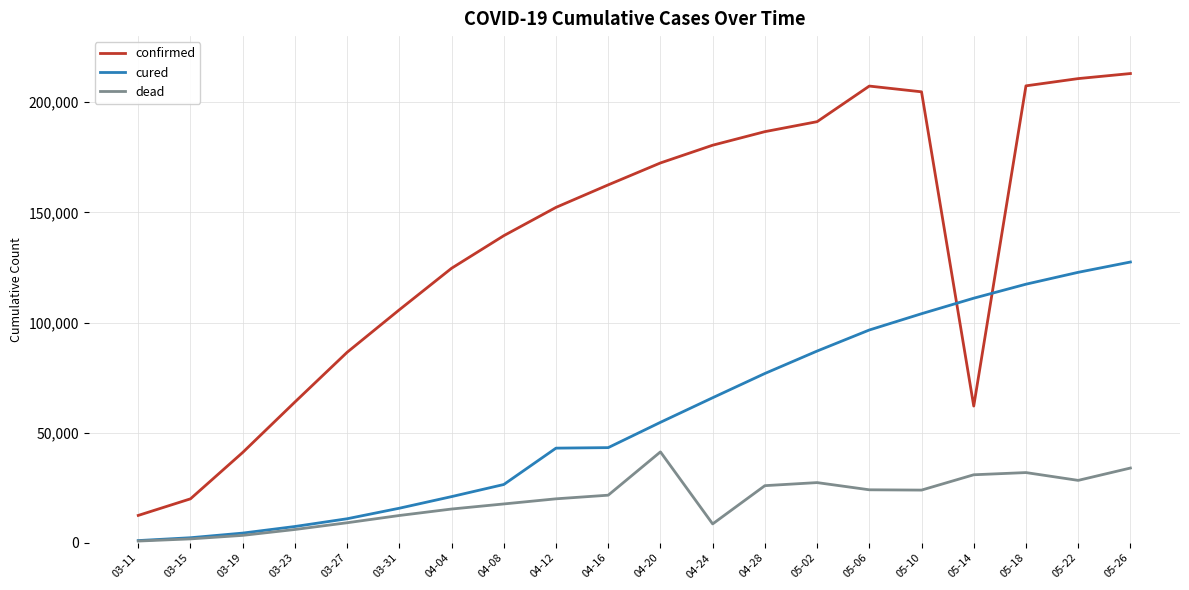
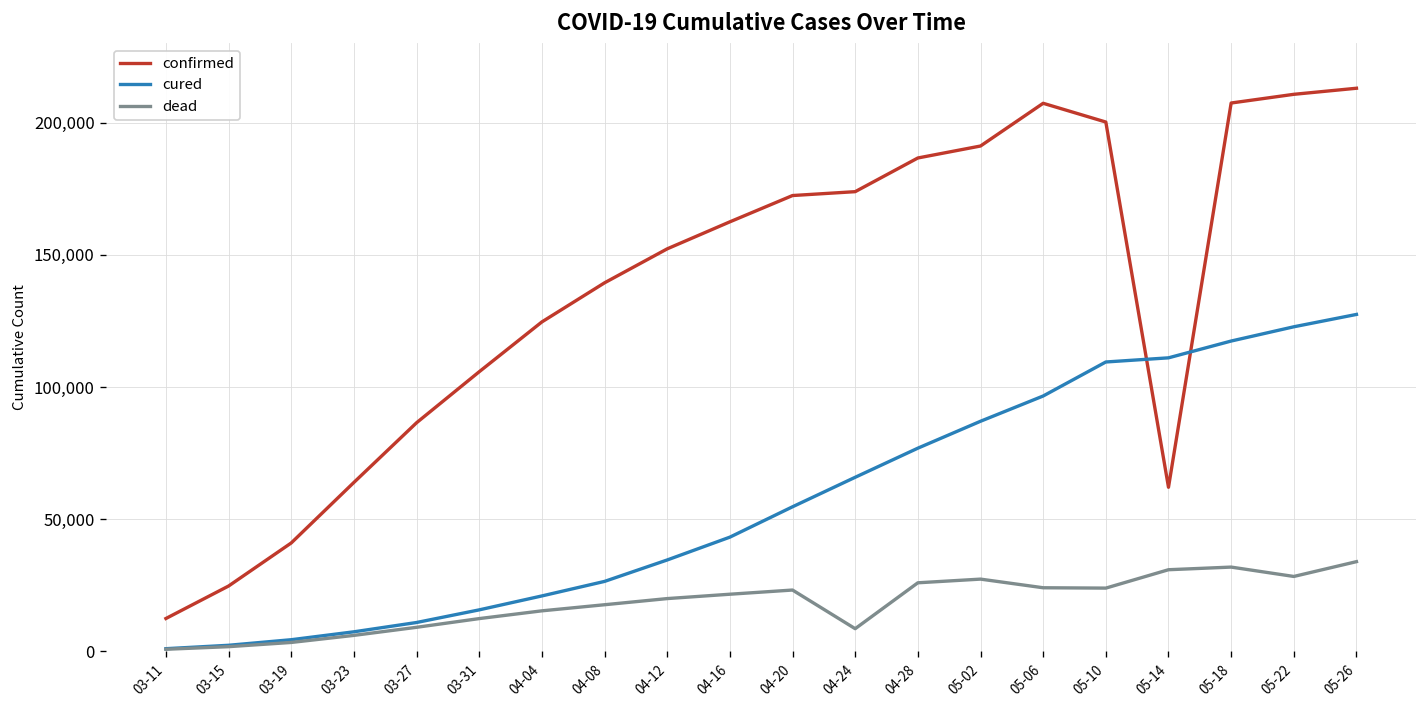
  {
    "confirmed": {
      "03-11": "12,000",
-     "03-15": "20,000",
+     "03-15": "25,000",
      "03-19": "41,000",
      "03-23": "64,000",
      "03-27": "86,000",
      "03-31": "106,000",
      "04-04": "125,000",
      "04-08": "139,000",
      "04-12": "152,000",
      "04-16": "162,000",
      "04-20": "172,000",
-     "04-24": "180,000",
+     "04-24": "174,000",
      "04-28": "187,000",
      "05-02": "191,000",
      "05-06": "207,000",
-     "05-10": "205,000",
+     "05-10": "200,000",
      "05-14": "62,000",
      "05-18": "207,000",
      "05-22": "211,000",
      "05-26": "213,000"
    },
    "cured": {
      "03-23": "7,000",
      "03-27": "11,000",
      "03-31": "16,000",
      "04-04": "21,000",
      "04-08": "26,000",
-     "04-12": "43,000",
+     "04-12": "35,000",
      "04-16": "43,000",
      "04-20": "55,000",
      "04-24": "66,000",
      "04-28": "77,000",
      "05-02": "87,000",
      "05-06": "97,000",
-     "05-10": "104,000",
+     "05-10": "109,000",
      "05-14": "111,000",
      "05-18": "117,000",
      "05-22": "123,000",
      "05-26": "127,000"
    },
    "dead": {
      "03-23": "6,000",
      "03-27": "9,000",
      "03-31": "12,000",
      "04-04": "15,000",
      "04-08": "18,000",
      "04-12": "20,000",
      "04-16": "22,000",
-     "04-20": "41,000",
+     "04-20": "23,000",
      "04-24": "9,000",
      "04-28": "26,000",
      "05-02": "27,000",
      "05-06": "24,000",
      "05-10": "24,000",
      "05-14": "31,000",
      "05-18": "32,000",
      "05-22": "28,000",
      "05-26": "34,000"
    }
  }
